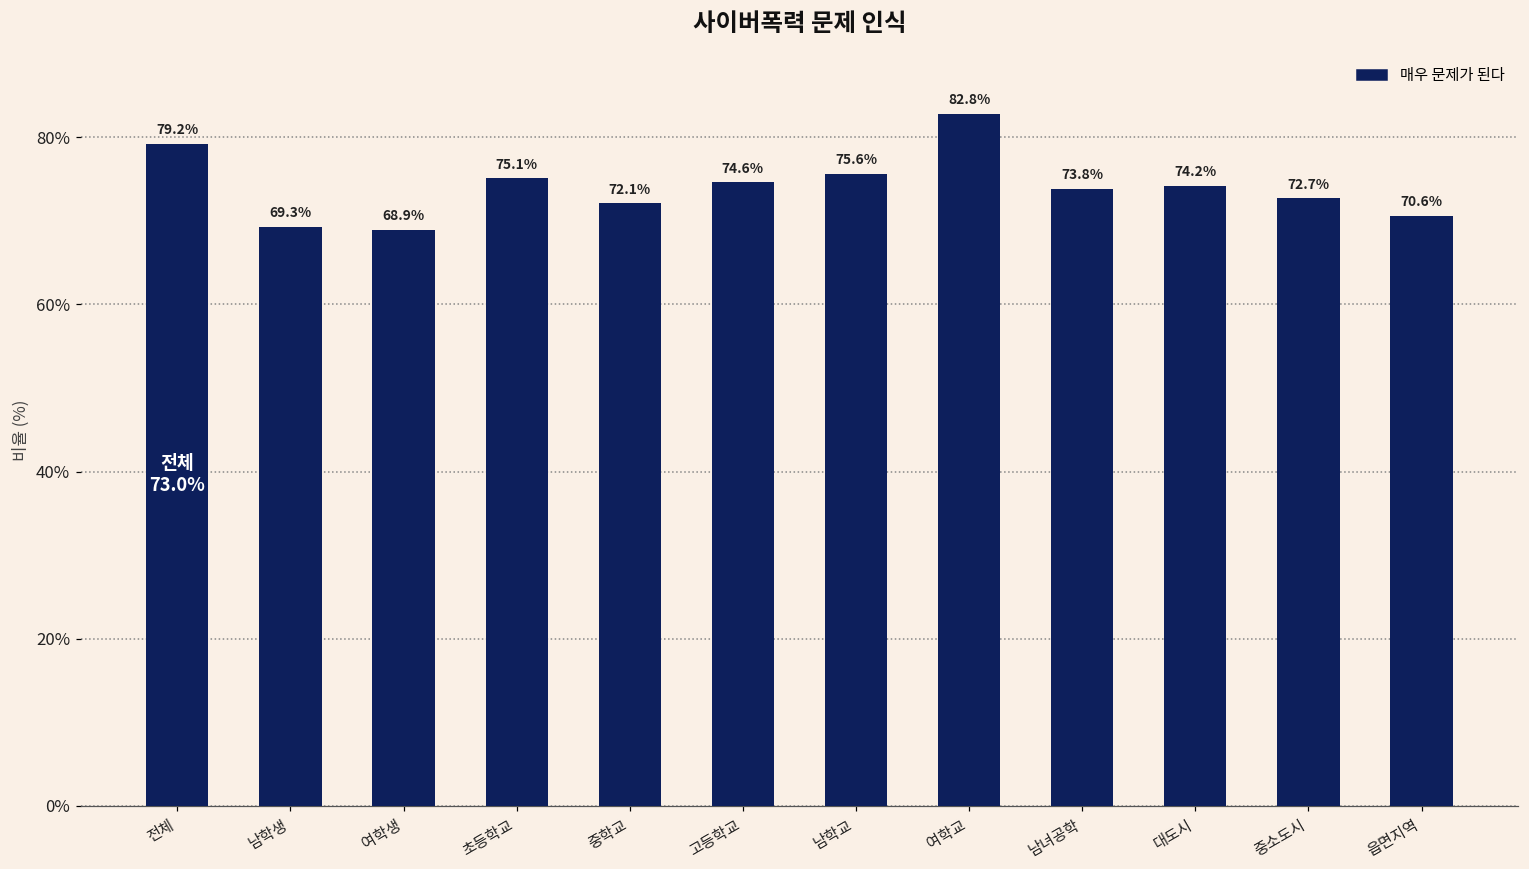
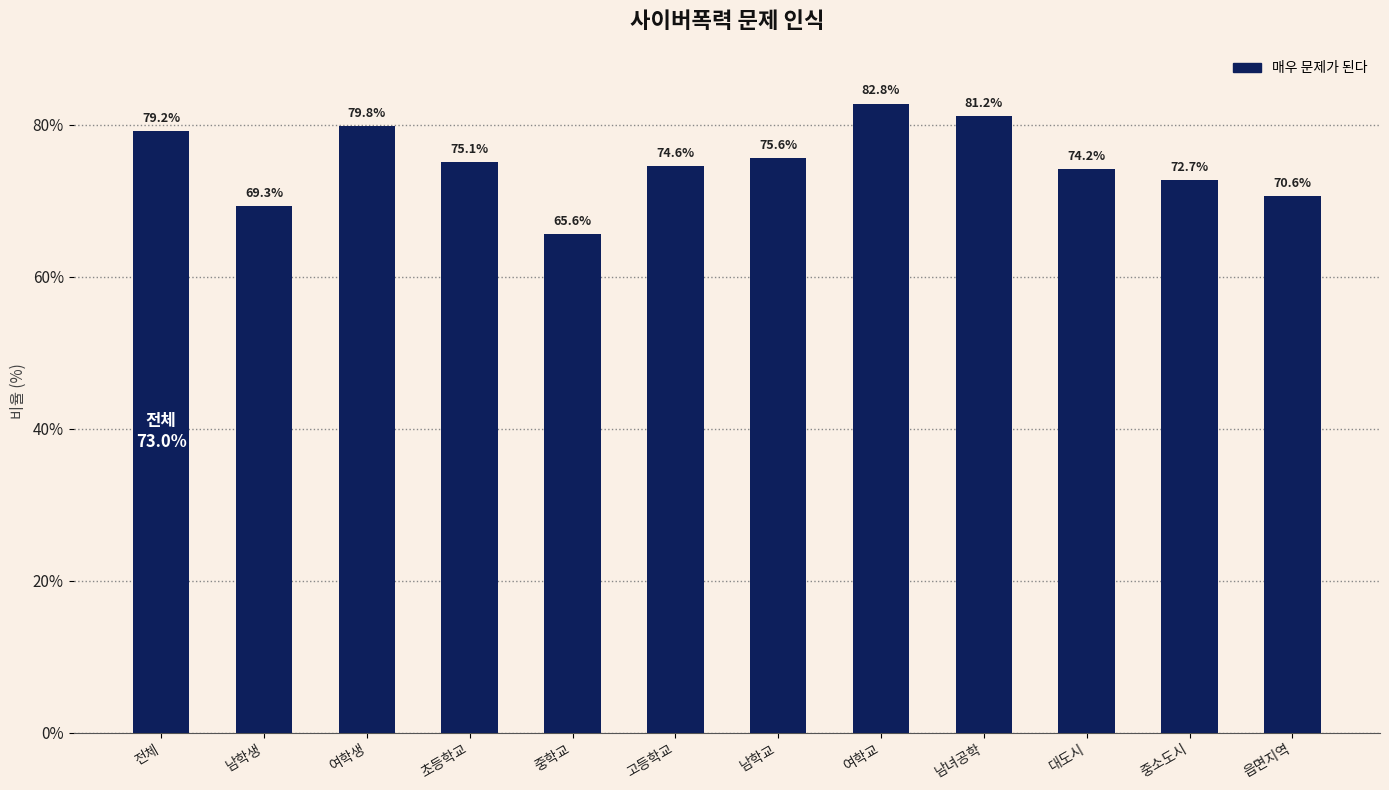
  {
    "매우 문제가 된다": {
      "전체": "79.2%",
      "남학생": "69.3%",
-     "여학생": "68.9%",
+     "여학생": "79.8%",
      "초등학교": "75.1%",
-     "중학교": "72.1%",
+     "중학교": "65.6%",
      "고등학교": "74.6%",
      "남학교": "75.6%",
      "여학교": "82.8%",
-     "남녀공학": "73.8%",
+     "남녀공학": "81.2%",
      "대도시": "74.2%",
      "중소도시": "72.7%",
      "읍면지역": "70.6%"
    }
  }
